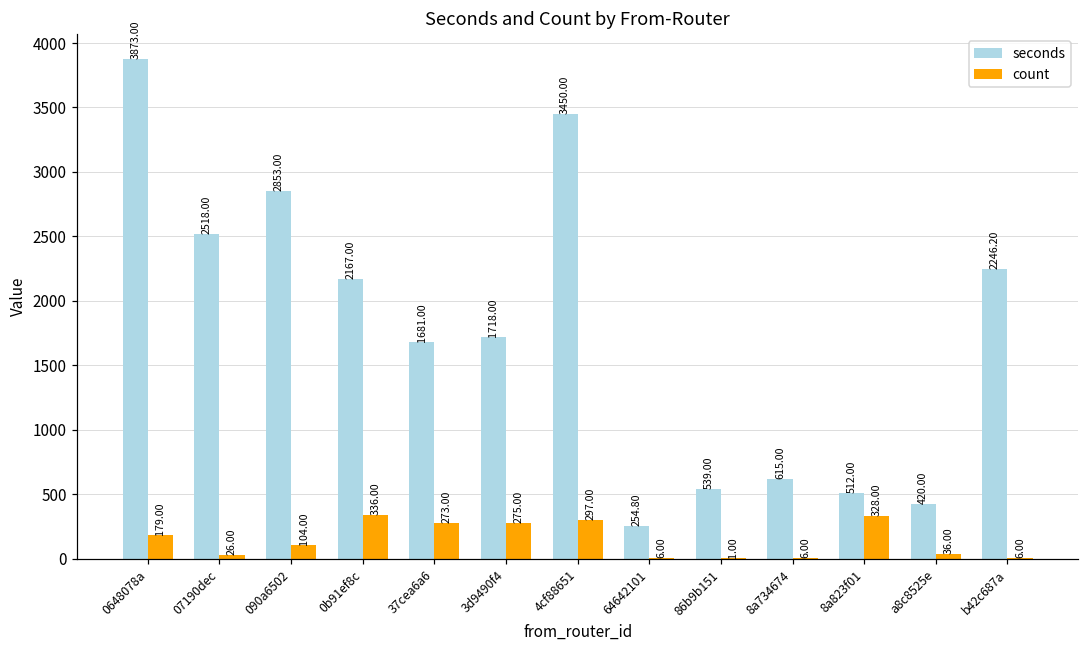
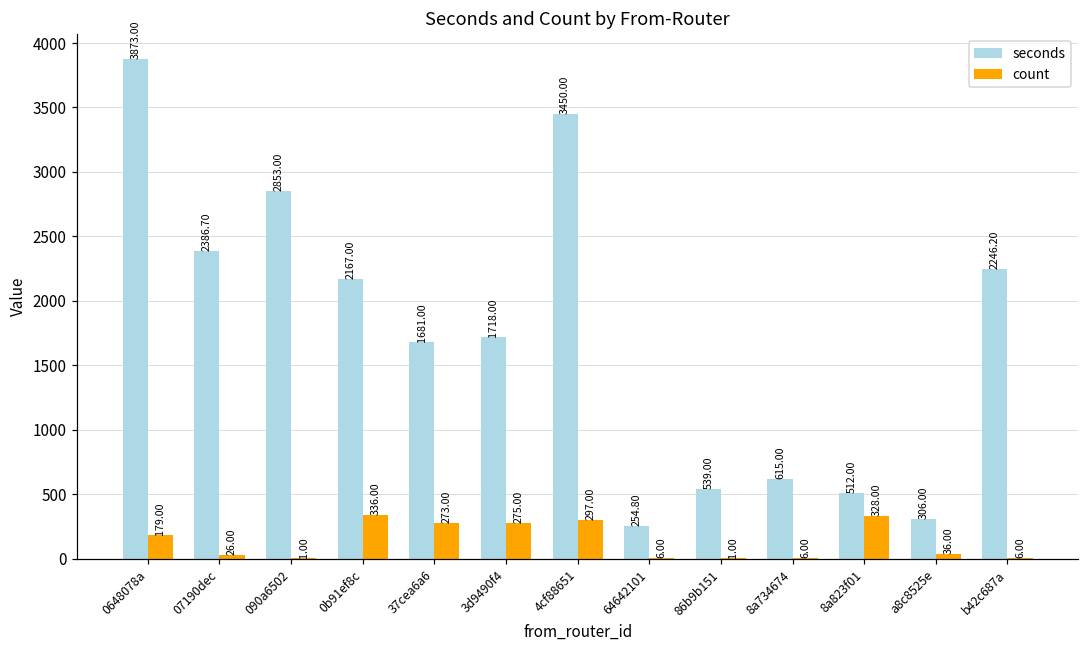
  {
    "seconds": {
      "0648078a": 3873.00,
-     "07190dec": 2518.00,
+     "07190dec": 2386.70,
      "090a6502": 2853.00,
      "0b91ef8c": 2167.00,
      "37cea6a6": 1681.00,
      "3d9490f4": 1718.00,
      "4cf88651": 3450.00,
      "64642101": 254.80,
      "86b9b151": 539.00,
      "8a734674": 615.00,
      "8a823f01": 512.00,
-     "a8c8525e": 420.00,
+     "a8c8525e": 306.00,
      "b42c687a": 2246.20
    },
    "count": {
      "0648078a": 179.00,
      "07190dec": 26.00,
-     "090a6502": 104.00,
+     "090a6502": 1.00,
      "0b91ef8c": 336.00,
      "37cea6a6": 273.00,
      "3d9490f4": 275.00,
      "4cf88651": 297.00,
      "64642101": 6.00,
      "86b9b151": 1.00,
      "8a734674": 6.00,
      "8a823f01": 328.00,
      "a8c8525e": 36.00,
      "b42c687a": 6.00
    }
  }
